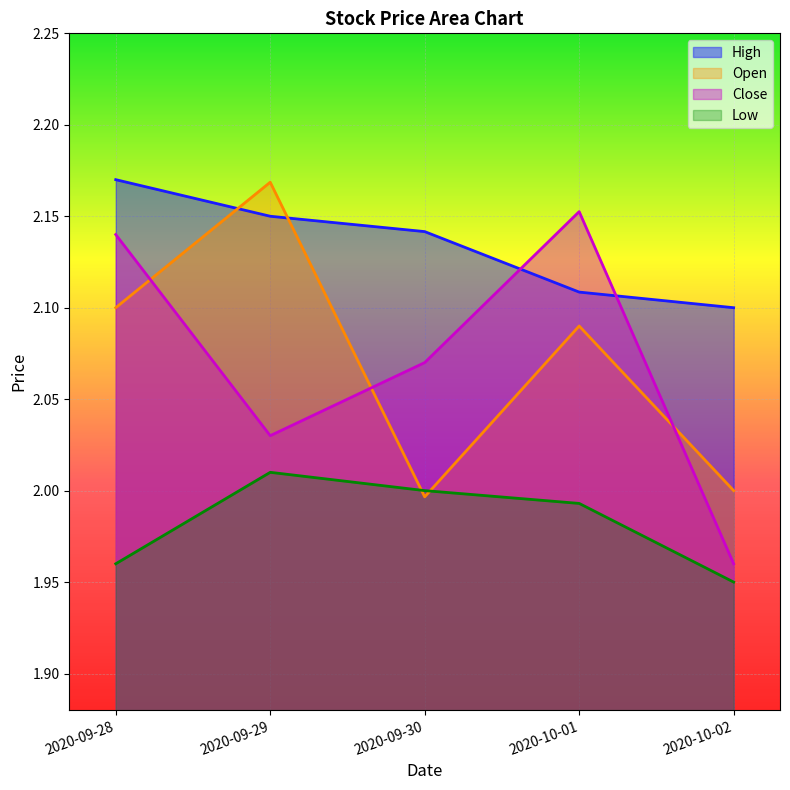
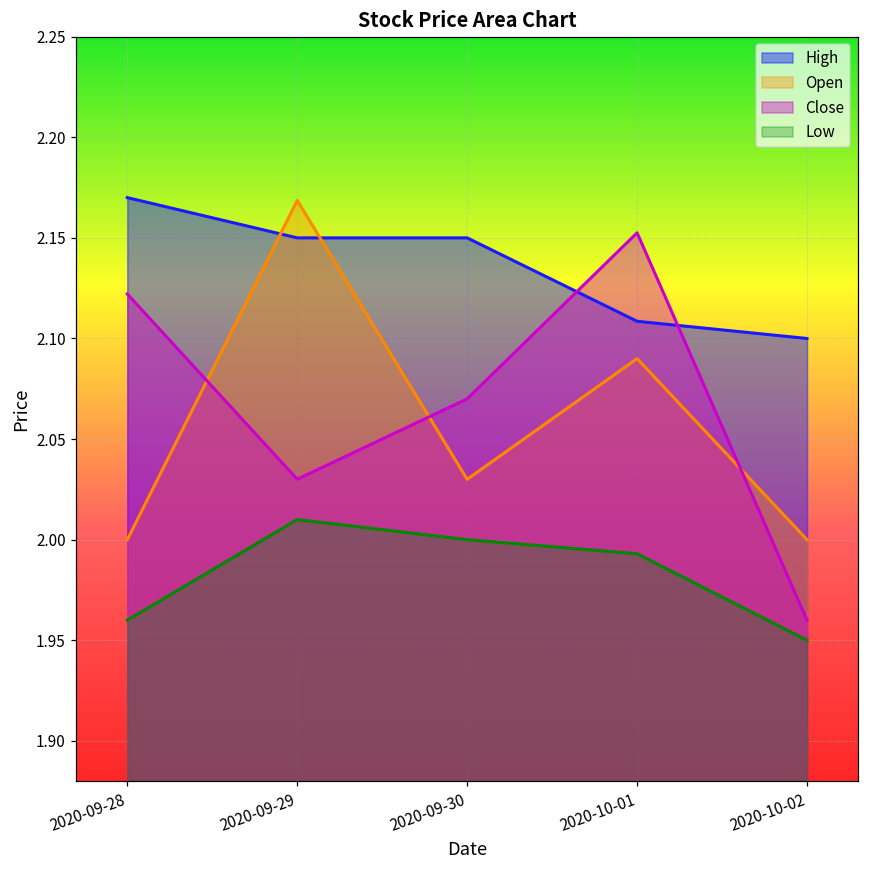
  {
    "High": {
      "2020-09-28": 2.170,
      "2020-09-29": 2.150,
-     "2020-09-30": 2.142,
+     "2020-09-30": 2.150,
      "2020-10-01": 2.109,
      "2020-10-02": 2.100
    },
    "Open": {
-     "2020-09-28": 2.1,
+     "2020-09-28": 2.0,
      "2020-09-29": 2.169,
-     "2020-09-30": 1.997,
+     "2020-09-30": 2.030,
      "2020-10-01": 2.090,
      "2020-10-02": 2.000
    },
    "Close": {
-     "2020-09-28": 2.140,
+     "2020-09-28": 2.122,
      "2020-09-29": 2.030,
      "2020-09-30": 2.070,
      "2020-10-01": 2.153,
      "2020-10-02": 1.960
    },
    "Low": {
      "2020-09-28": 1.960,
      "2020-09-29": 2.010,
      "2020-09-30": 2.000,
      "2020-10-01": 1.993,
      "2020-10-02": 1.950
    }
  }
